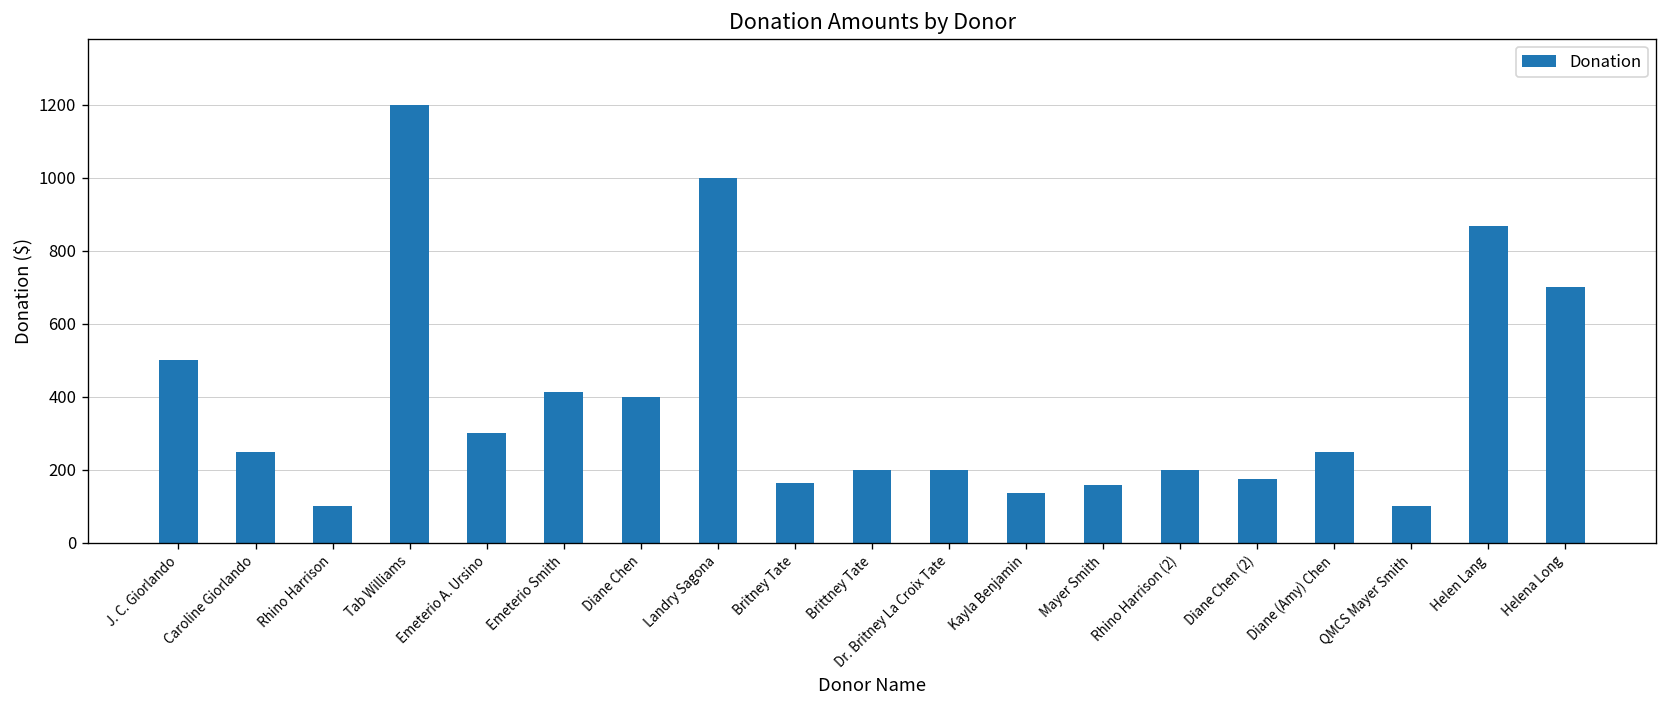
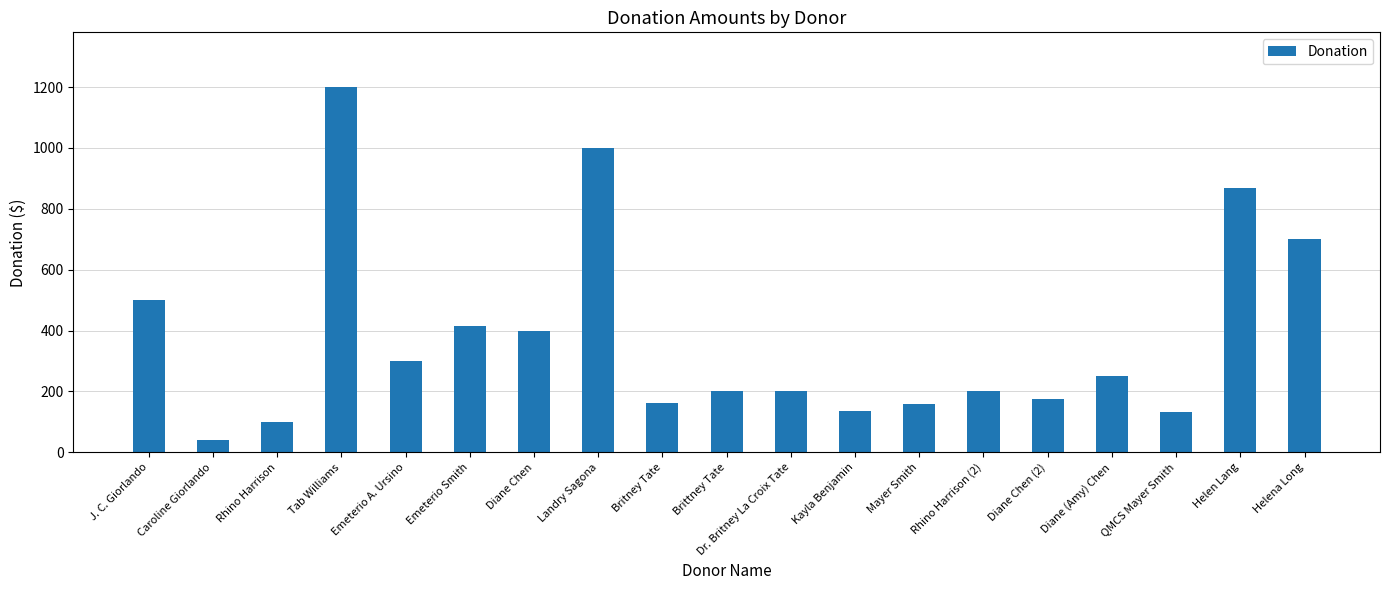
  {
    "J. C. Giorlando": 500,
-   "Caroline Giorlando": 250,
+   "Caroline Giorlando": 40,
    "Rhino Harrison": 100,
    "Tab Williams": 1200,
    "Emeterio A. Ursino": 300,
    "Emeterio Smith": 410,
    "Diane Chen": 400,
    "Landry Sagona": 1000,
    "Britney Tate": 160,
    "Brittney Tate": 200,
    "Dr. Britney La Croix Tate": 200,
    "Kayla Benjamin": 140,
    "Mayer Smith": 160,
    "Rhino Harrison (2)": 200,
    "Diane Chen (2)": 180,
    "Diane (Amy) Chen": 250,
-   "QMCS Mayer Smith": 100,
+   "QMCS Mayer Smith": 130,
    "Helen Lang": 870,
    "Helena Long": 700
  }
